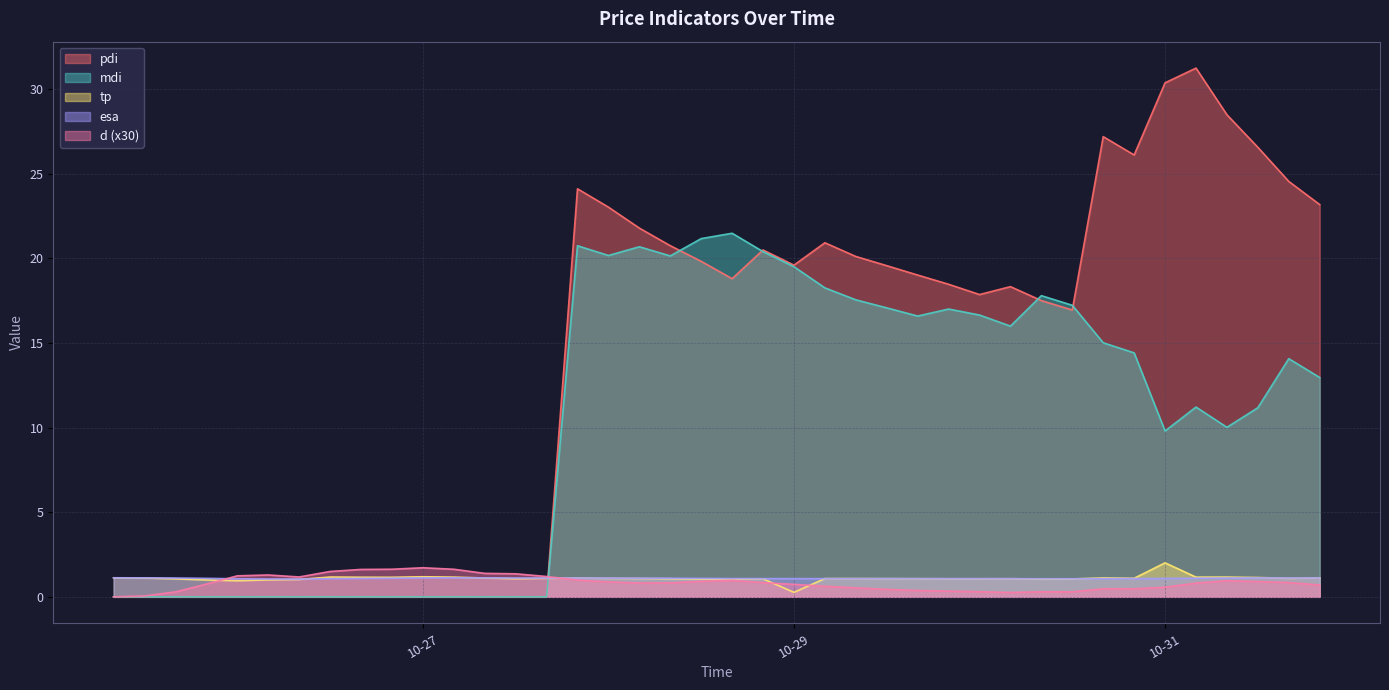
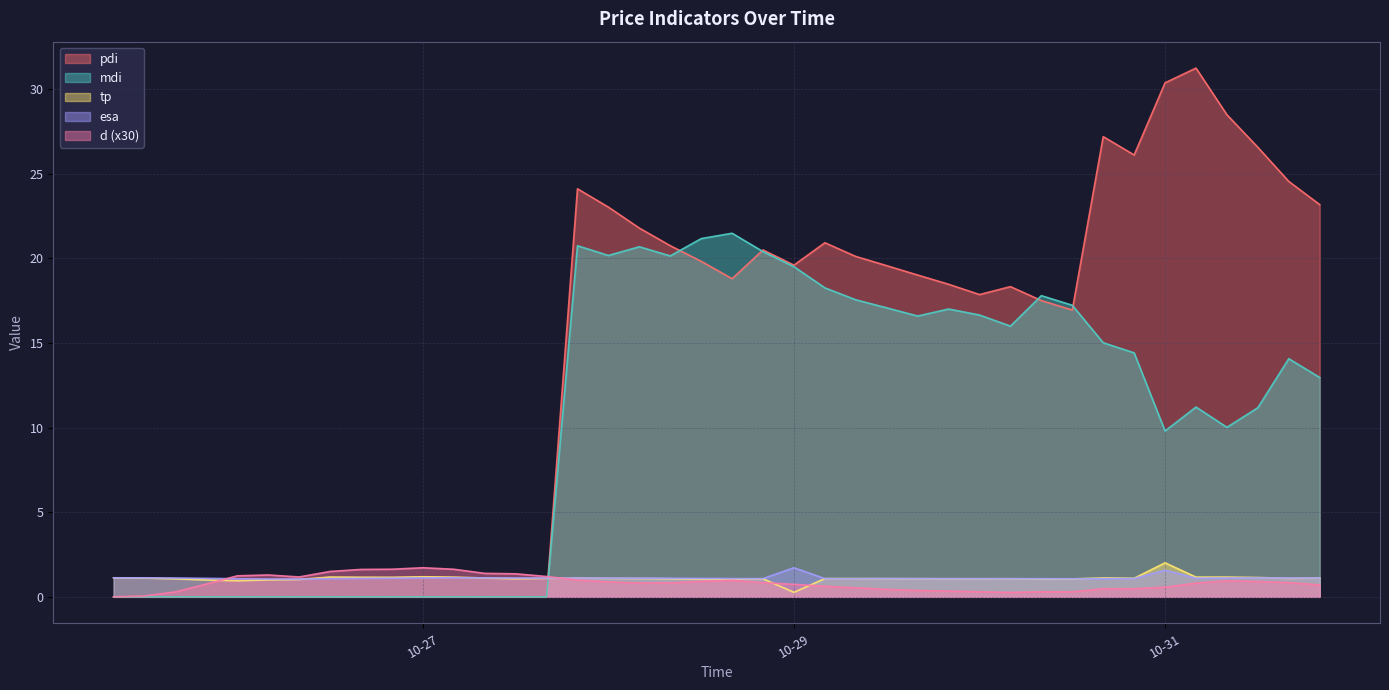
  {
    "mdi": {
      "10-31": 9.8
    },
    "tp": {
      "10-29": 0.3,
      "10-31": 2.0
    },
    "esa": {
-     "10-29": 1.1,
-     "10-31": 1.1
+     "10-29": 1.7,
+     "10-31": 1.6
    }
  }
